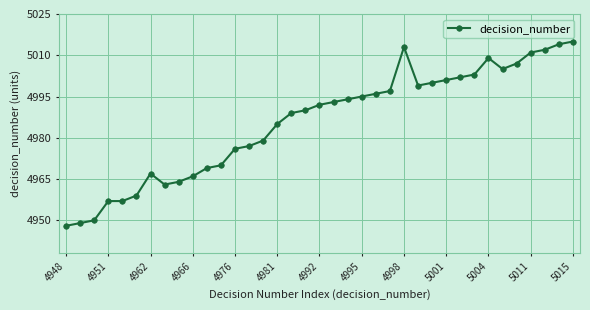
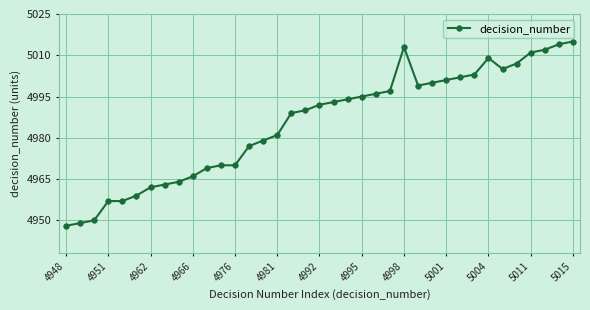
  {
    "4948": 4948,
    "4951": 4957,
-   "4962": 4967,
+   "4962": 4962,
    "4966": 4966,
-   "4976": 4976,
-   "4981": 4985,
+   "4976": 4970,
+   "4981": 4981,
    "4992": 4992,
    "4995": 4995,
    "4998": 5013,
    "5001": 5001,
    "5004": 5009,
    "5011": 5011,
    "5015": 5015
  }
